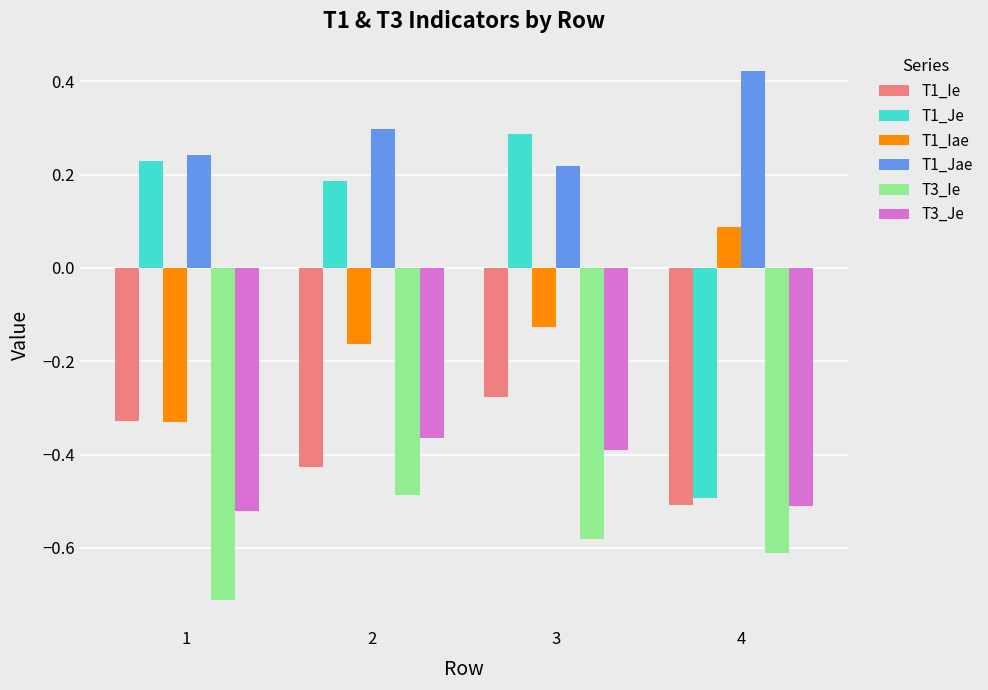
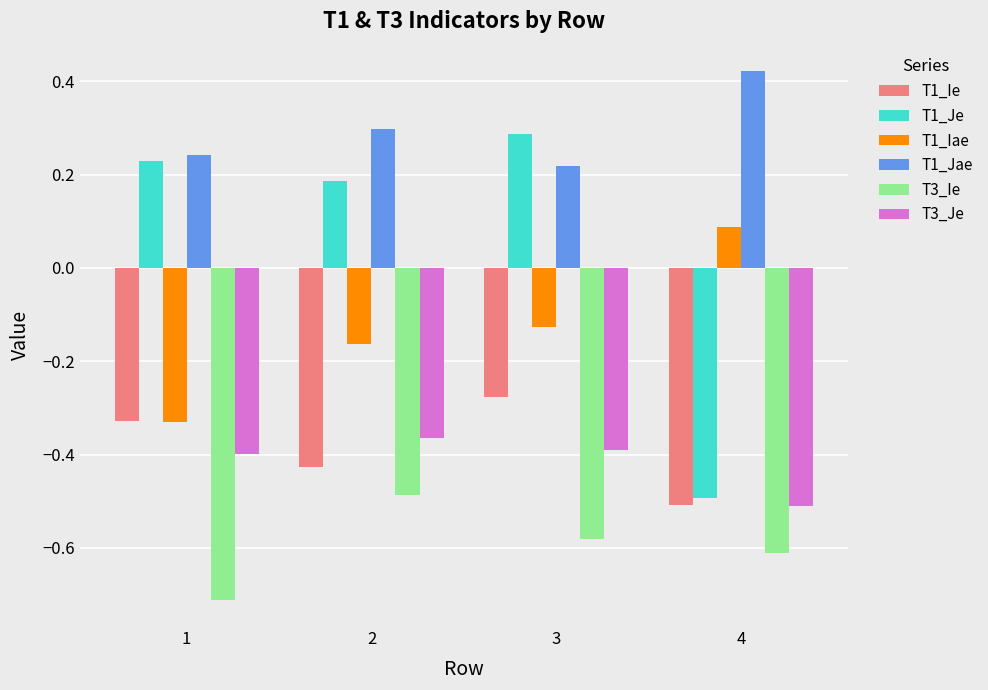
  {
    "T1_Ie": {
      "1": -0.33,
      "2": -0.43,
      "3": -0.28,
      "4": -0.51
    },
    "T1_Je": {
      "1": 0.23,
      "2": 0.19,
      "3": 0.29,
      "4": -0.49
    },
    "T1_Iae": {
      "1": -0.33,
      "2": -0.16,
      "3": -0.13,
      "4": 0.09
    },
    "T1_Jae": {
      "1": 0.24,
      "2": 0.30,
      "3": 0.22,
      "4": 0.42
    },
    "T3_Ie": {
      "1": -0.71,
      "2": -0.49,
      "3": -0.58,
      "4": -0.61
    },
    "T3_Je": {
-     "1": -0.52,
+     "1": -0.40,
      "2": -0.36,
      "3": -0.39,
      "4": -0.51
    }
  }
